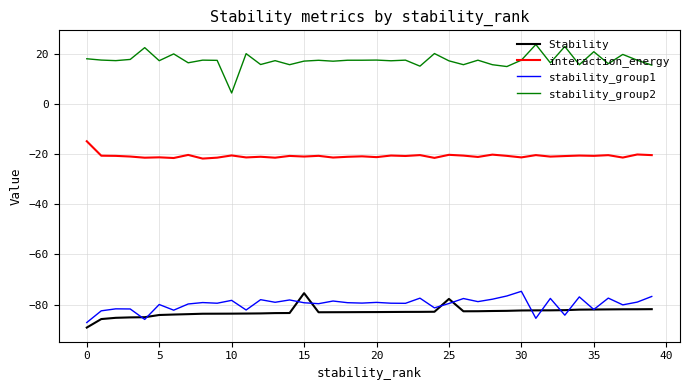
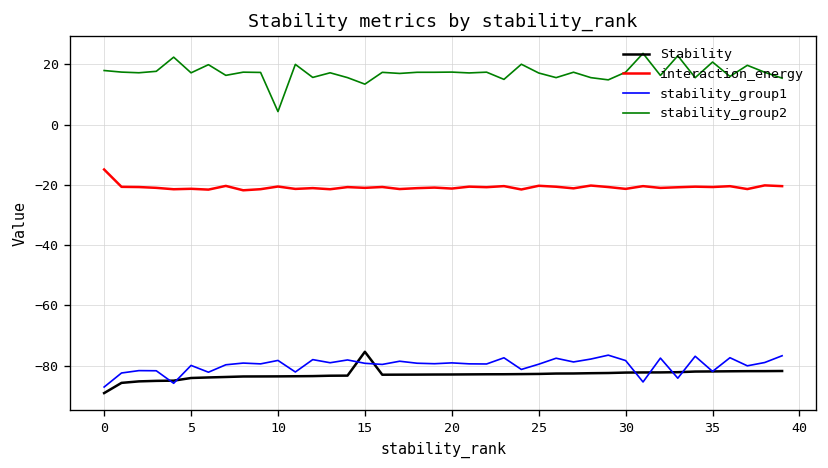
  {
    "Stability": {
      "0": -89,
      "5": -84,
      "10": -84,
      "15": -75,
      "20": -83,
-     "25": -78,
+     "25": -83,
      "30": -82
    },
    "interaction_energy": {
      "0": -15,
      "5": -21,
      "10": -21,
      "15": -21,
      "20": -21,
      "25": -20,
      "30": -21,
      "35": -21
    },
    "stability_group1": {
      "0": -87,
      "5": -80,
      "10": -78,
      "15": -79,
      "20": -79,
      "25": -80,
-     "30": -75
+     "30": -78
    },
    "stability_group2": {
      "0": 18,
      "5": 17,
      "10": 4,
-     "15": 17,
+     "15": 13,
      "20": 17,
      "25": 17,
      "30": 17,
      "35": 21
    }
  }
